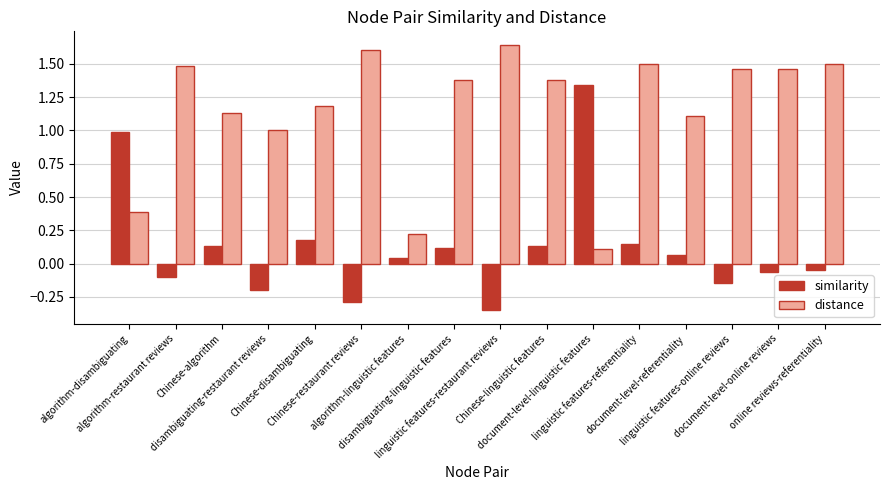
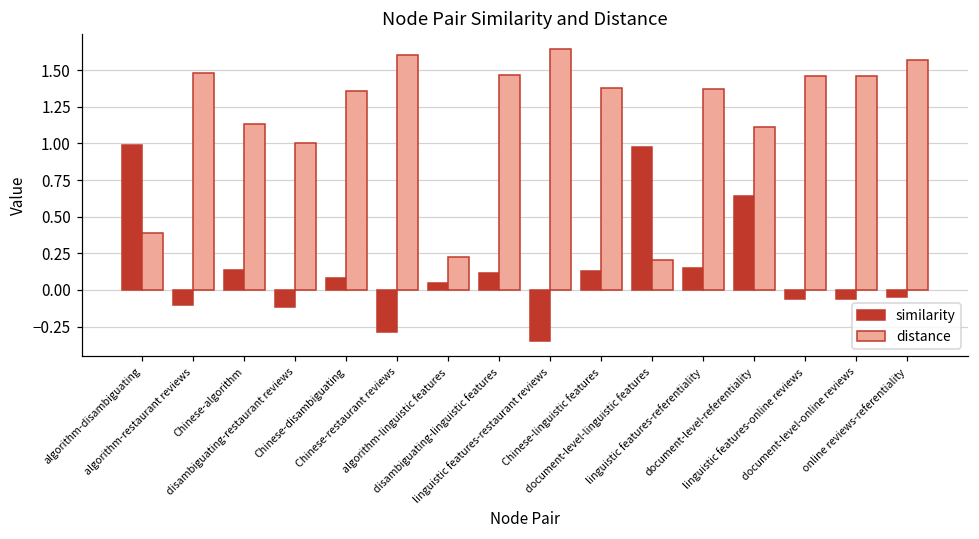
  {
    "similarity": {
      "algorithm-disambiguating": 0.99,
      "algorithm-restaurant reviews": -0.10,
      "Chinese-algorithm": 0.13,
-     "disambiguating-restaurant reviews": -0.20,
-     "Chinese-disambiguating": 0.18,
+     "disambiguating-restaurant reviews": -0.12,
+     "Chinese-disambiguating": 0.08,
      "Chinese-restaurant reviews": -0.29,
      "algorithm-linguistic features": 0.04,
      "disambiguating-linguistic features": 0.12,
      "linguistic features-restaurant reviews": -0.35,
      "Chinese-linguistic features": 0.13,
-     "document-level-linguistic features": 1.34,
+     "document-level-linguistic features": 0.98,
      "linguistic features-referentiality": 0.15,
-     "document-level-referentiality": 0.06,
-     "linguistic features-online reviews": -0.15,
+     "document-level-referentiality": 0.64,
+     "linguistic features-online reviews": -0.06,
      "document-level-online reviews": -0.06,
      "online reviews-referentiality": -0.05
    },
    "distance": {
      "algorithm-disambiguating": 0.39,
      "algorithm-restaurant reviews": 1.48,
      "Chinese-algorithm": 1.13,
      "disambiguating-restaurant reviews": 1.00,
-     "Chinese-disambiguating": 1.18,
+     "Chinese-disambiguating": 1.36,
      "Chinese-restaurant reviews": 1.60,
      "algorithm-linguistic features": 0.22,
-     "disambiguating-linguistic features": 1.38,
+     "disambiguating-linguistic features": 1.47,
      "linguistic features-restaurant reviews": 1.64,
      "Chinese-linguistic features": 1.38,
-     "document-level-linguistic features": 0.11,
-     "linguistic features-referentiality": 1.50,
+     "document-level-linguistic features": 0.20,
+     "linguistic features-referentiality": 1.37,
      "document-level-referentiality": 1.11,
      "linguistic features-online reviews": 1.46,
      "document-level-online reviews": 1.46,
-     "online reviews-referentiality": 1.50
+     "online reviews-referentiality": 1.57
    }
  }
